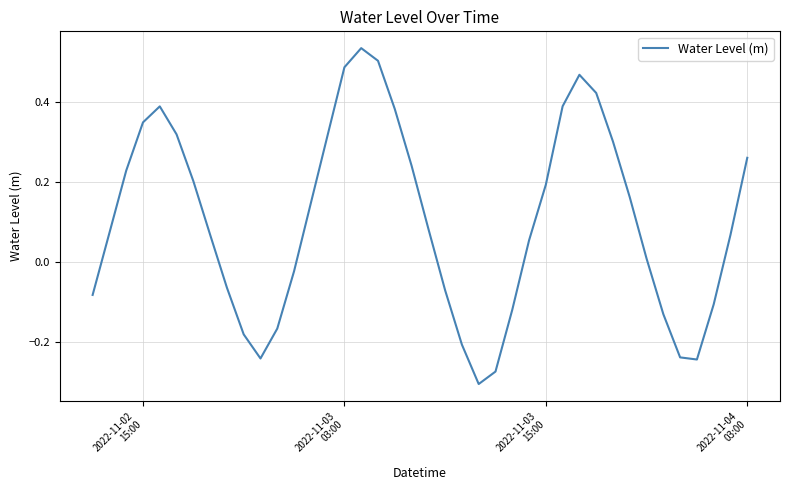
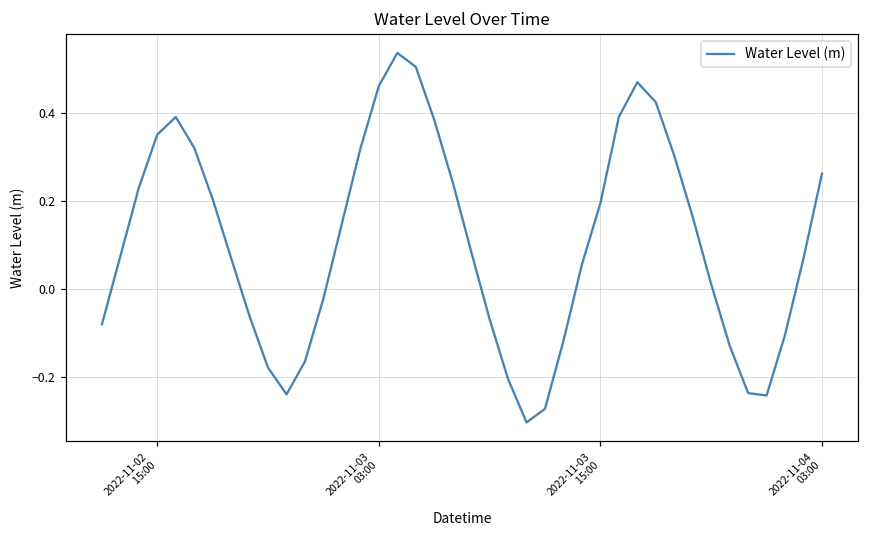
  {
    "2022-11-02 15:00": 0.35,
-   "2022-11-03 03:00": 0.49,
+   "2022-11-03 03:00": 0.46,
    "2022-11-03 15:00": 0.19,
    "2022-11-04 03:00": 0.26
  }
